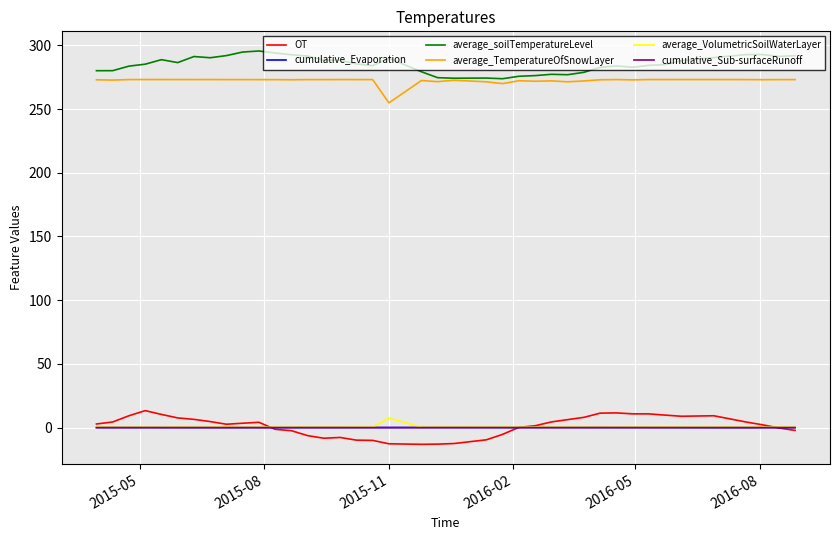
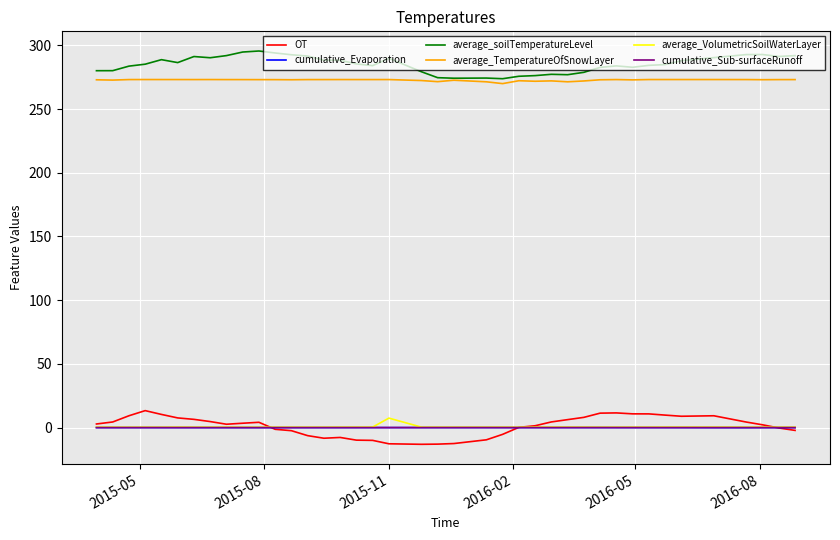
  {
    "OT": {
      "2015-11": -13
    },
    "cumulative_Sub-surfaceRunoff": {
      "2015-11": 0
    },
    "average_TemperatureOfSnowLayer": {
-     "2015-11": 255
+     "2015-11": 273
    },
    "average_VolumetricSoilWaterLayer": {
      "2015-11": 7
    }
  }
